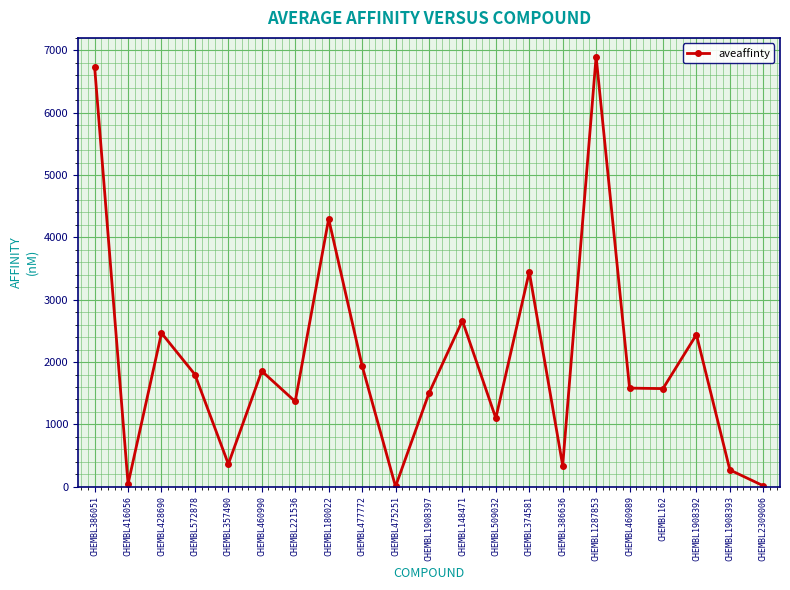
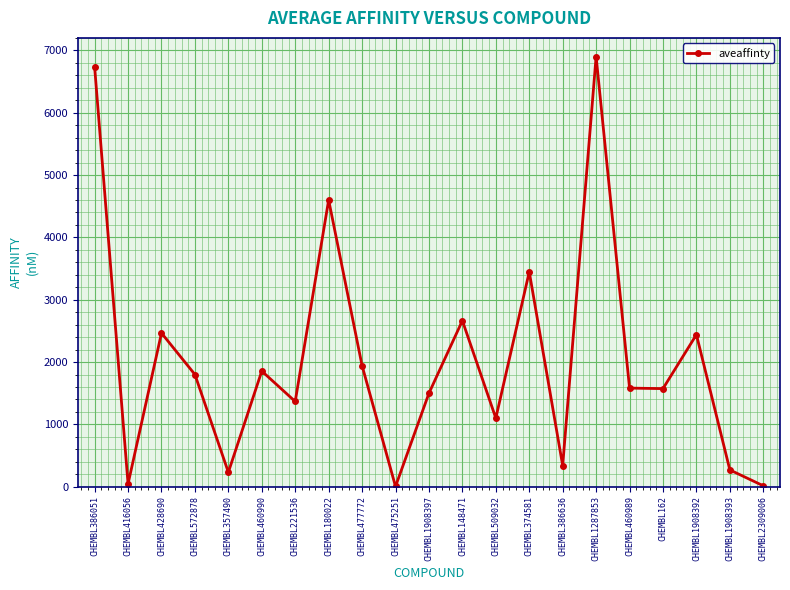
  {
    "CHEMBL386051": 6700,
    "CHEMBL416056": 0,
    "CHEMBL428690": 2500,
    "CHEMBL572878": 1800,
-   "CHEMBL357490": 400,
+   "CHEMBL357490": 200,
    "CHEMBL460990": 1900,
    "CHEMBL221536": 1400,
-   "CHEMBL180022": 4300,
+   "CHEMBL180022": 4600,
    "CHEMBL477772": 1900,
    "CHEMBL475251": 0,
    "CHEMBL1908397": 1500,
    "CHEMBL148471": 2700,
    "CHEMBL509032": 1100,
    "CHEMBL374581": 3400,
    "CHEMBL386636": 300,
    "CHEMBL1287853": 6900,
    "CHEMBL460989": 1600,
    "CHEMBL162": 1600,
    "CHEMBL1908392": 2400,
    "CHEMBL1908393": 300,
    "CHEMBL2309006": 0
  }
